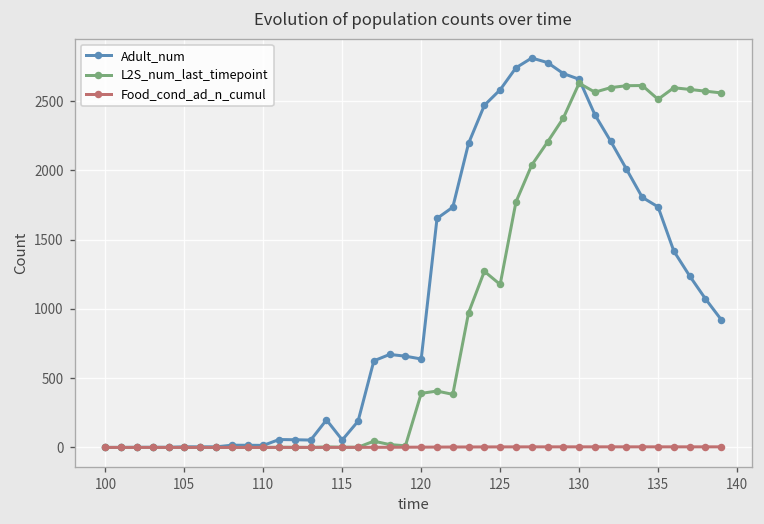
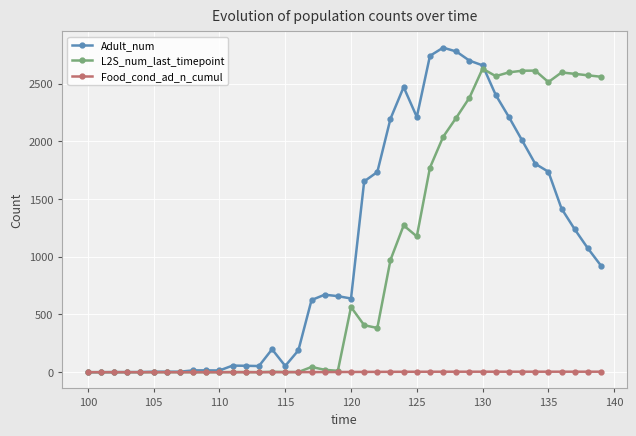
  {
    "Adult_num": {
      "115": 50,
      "120": 640,
-     "125": 2580,
+     "125": 2210,
      "130": 2660,
      "135": 1740
    },
    "L2S_num_last_timepoint": {
-     "120": 390,
+     "120": 560,
      "125": 1180,
      "130": 2630,
      "135": 2510
    },
    "Food_cond_ad_n_cumul": {
      "120": 0,
      "125": 0,
      "130": 0,
      "135": 0
    }
  }
